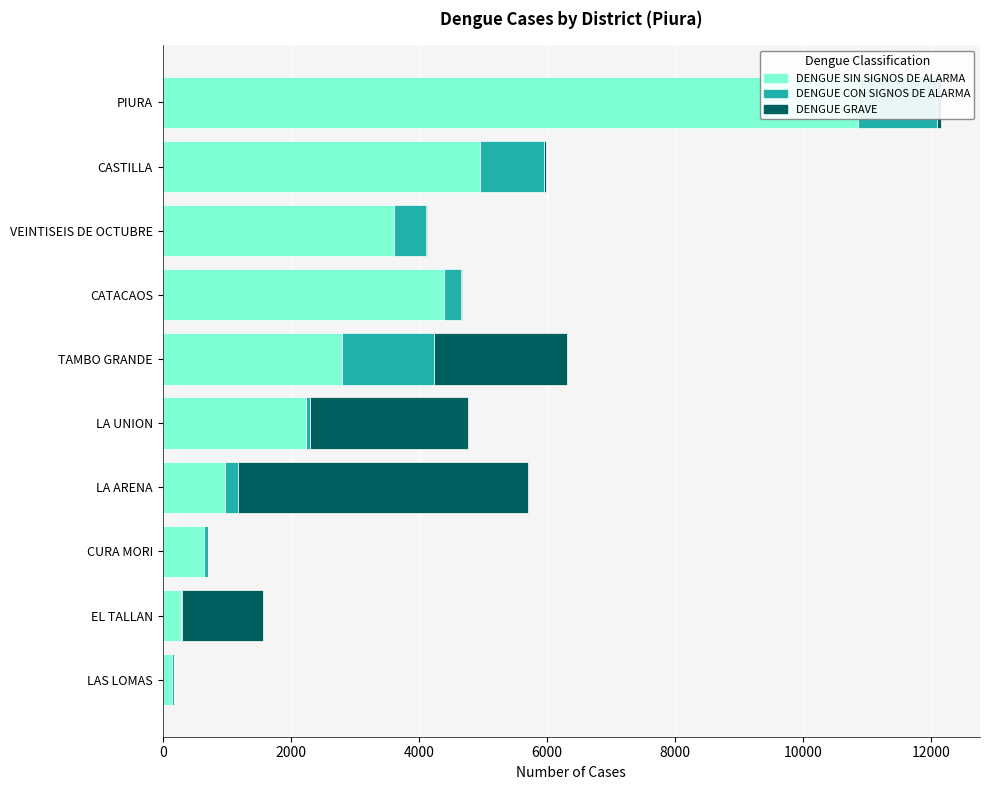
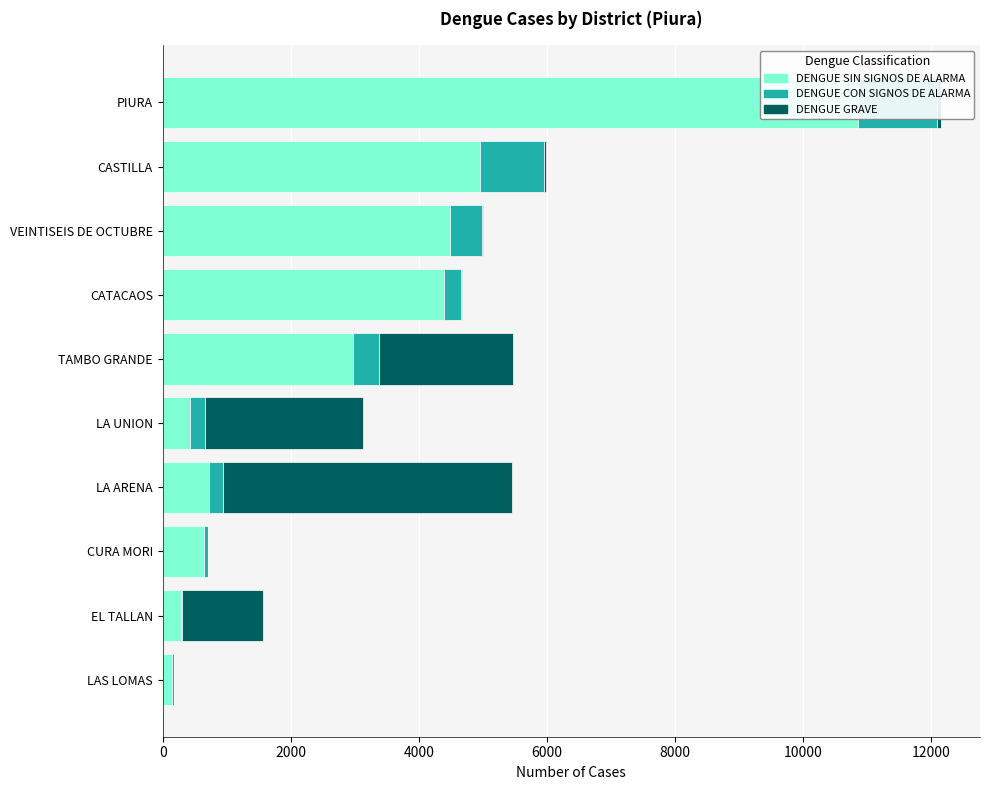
  {
    "DENGUE SIN SIGNOS DE ALARMA": {
      "CASTILLA": 5000,
-     "VEINTISEIS DE OCTUBRE": 3600,
+     "VEINTISEIS DE OCTUBRE": 4500,
      "CATACAOS": 4400,
-     "TAMBO GRANDE": 2800,
-     "LA UNION": 2200,
-     "LA ARENA": 1000,
+     "TAMBO GRANDE": 3000,
+     "LA UNION": 400,
+     "LA ARENA": 700,
      "CURA MORI": 700,
      "EL TALLAN": 300,
      "LAS LOMAS": 100
    },
    "DENGUE CON SIGNOS DE ALARMA": {
      "CASTILLA": 1000,
      "VEINTISEIS DE OCTUBRE": 500,
      "CATACAOS": 300,
-     "TAMBO GRANDE": 1400,
-     "LA UNION": 100,
+     "TAMBO GRANDE": 400,
+     "LA UNION": 200,
      "LA ARENA": 200,
      "CURA MORI": 100
    },
    "DENGUE GRAVE": {
      "TAMBO GRANDE": 2100,
      "LA UNION": 2500,
      "LA ARENA": 4500,
      "EL TALLAN": 1300
    }
  }
